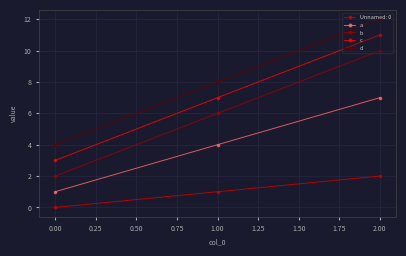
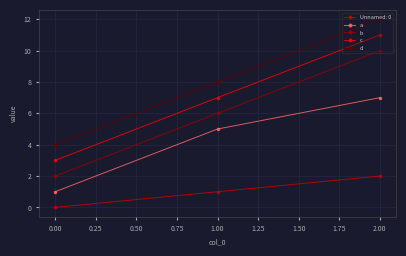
  {
    "a": {
      "0.00": 1,
-     "1.00": 4,
+     "1.00": 5,
      "2.00": 7
    }
  }
